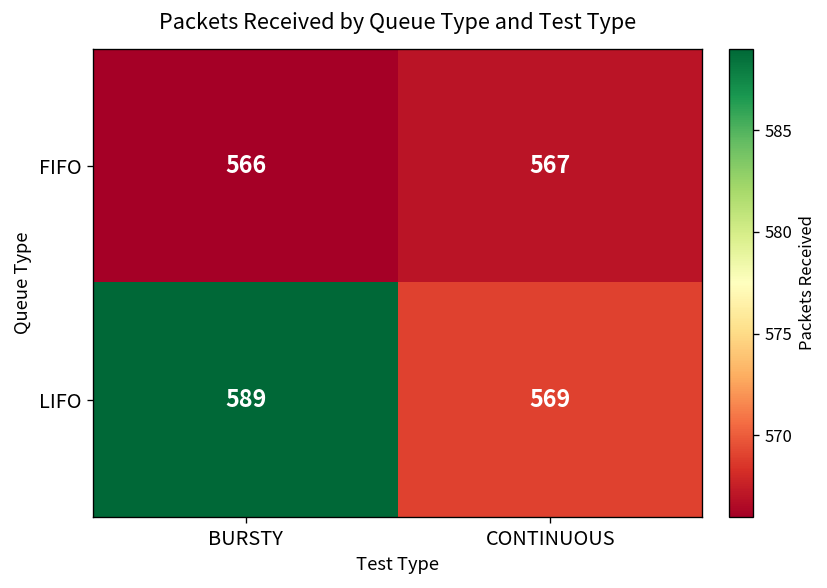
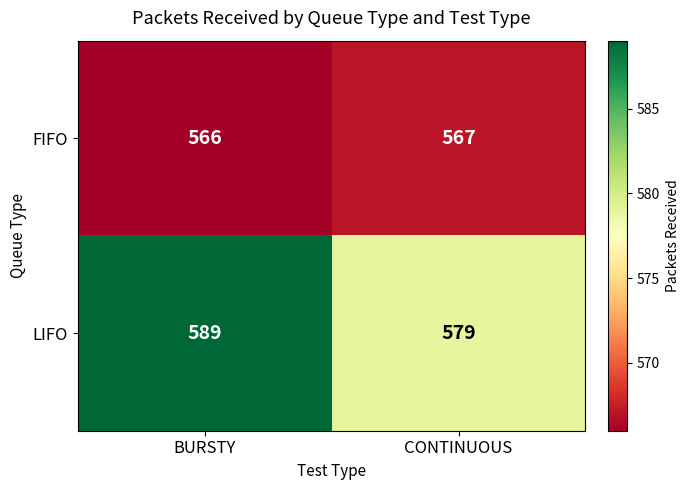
  {
    "FIFO": {
      "BURSTY": 566,
      "CONTINUOUS": 567
    },
    "LIFO": {
      "BURSTY": 589,
-     "CONTINUOUS": 569
+     "CONTINUOUS": 579
    }
  }
